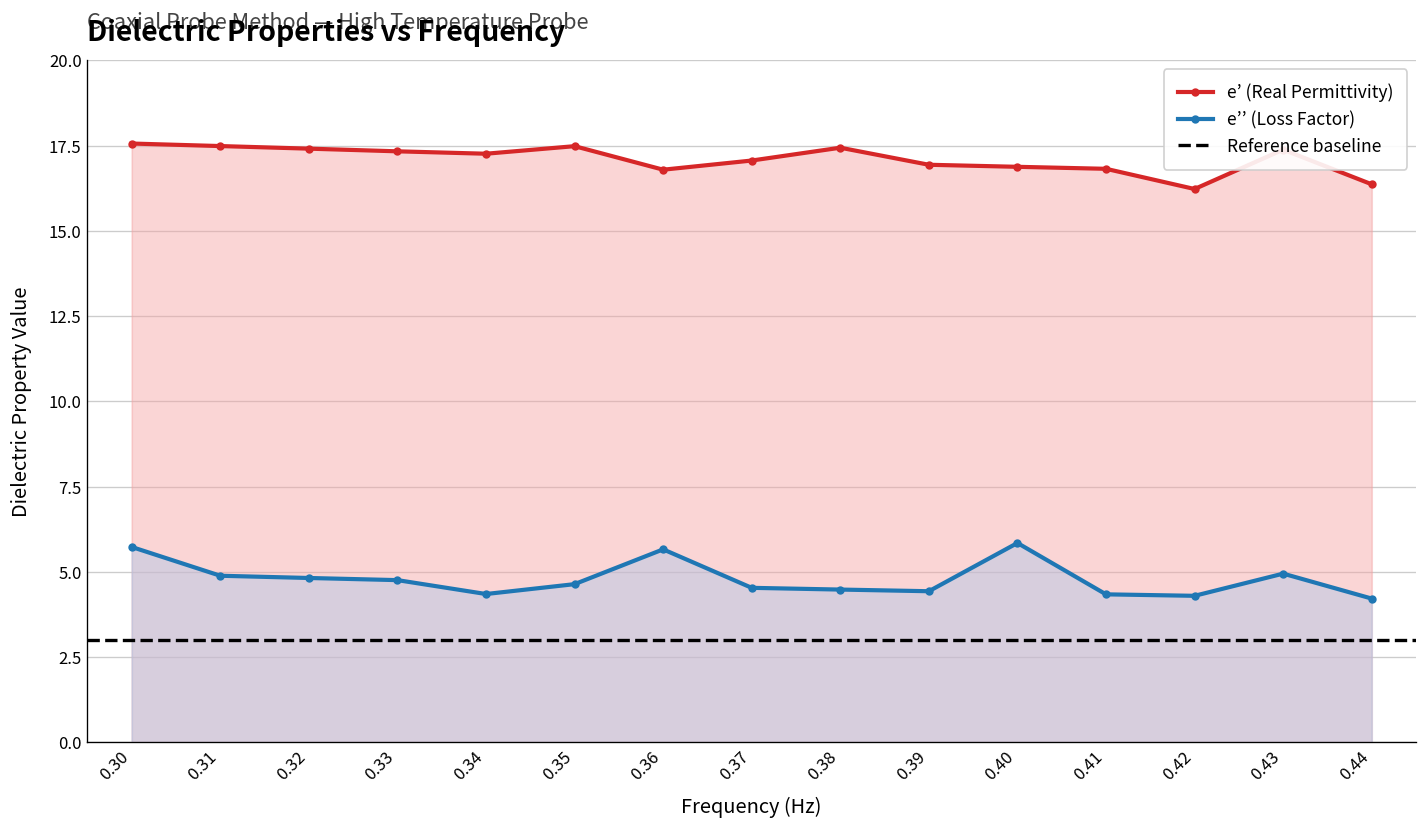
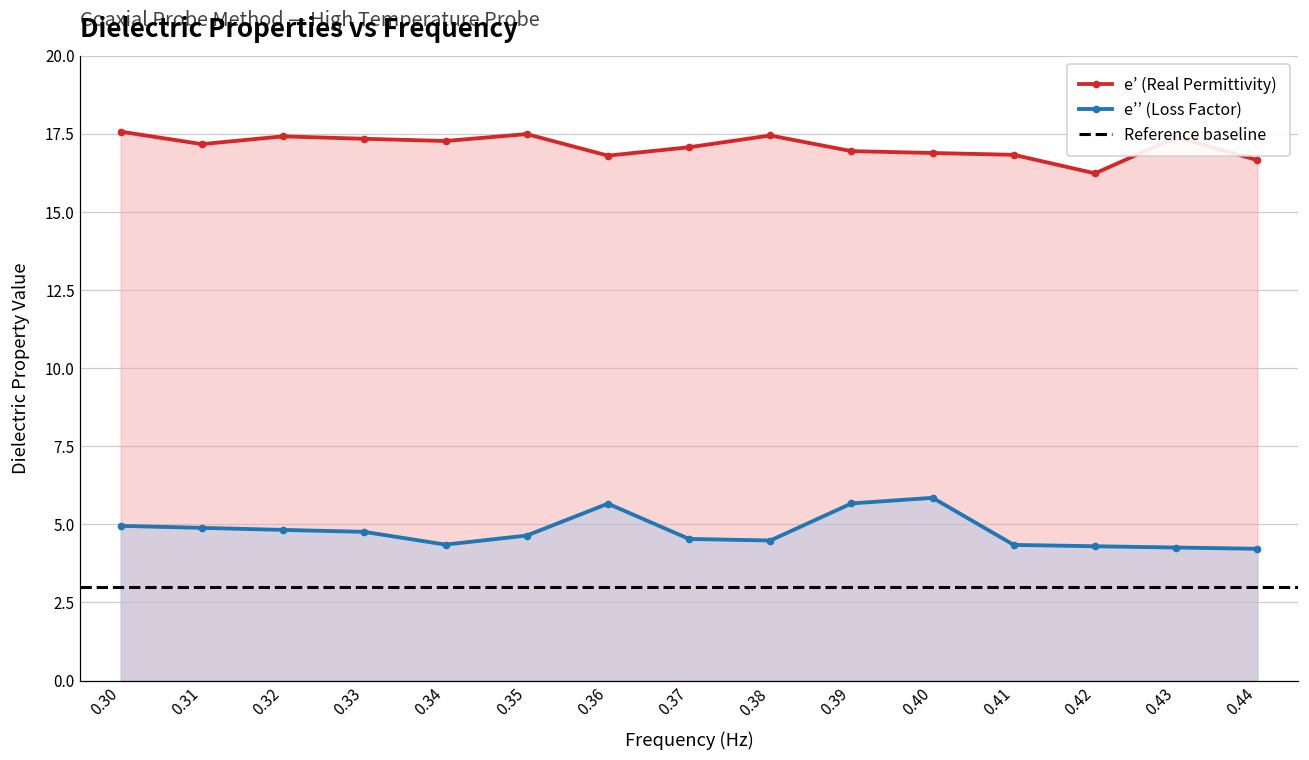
  {
    "e’ (Real Permittivity)": {
      "0.30": 17.6,
-     "0.31": 17.5,
+     "0.31": 17.2,
      "0.32": 17.4,
      "0.33": 17.3,
      "0.34": 17.3,
      "0.35": 17.5,
      "0.36": 16.8,
      "0.37": 17.1,
      "0.38": 17.4,
      "0.39": 16.9,
      "0.40": 16.9,
      "0.41": 16.8,
      "0.42": 16.2,
-     "0.44": 16.4
+     "0.44": 16.7
    },
    "e’’ (Loss Factor)": {
-     "0.30": 5.7,
+     "0.30": 5.0,
      "0.31": 4.9,
      "0.32": 4.8,
      "0.33": 4.8,
      "0.34": 4.4,
      "0.35": 4.6,
      "0.36": 5.7,
      "0.37": 4.5,
      "0.38": 4.5,
-     "0.39": 4.4,
+     "0.39": 5.7,
      "0.40": 5.8,
      "0.41": 4.3,
      "0.42": 4.3,
-     "0.43": 4.9,
+     "0.43": 4.3,
      "0.44": 4.2
    }
  }
